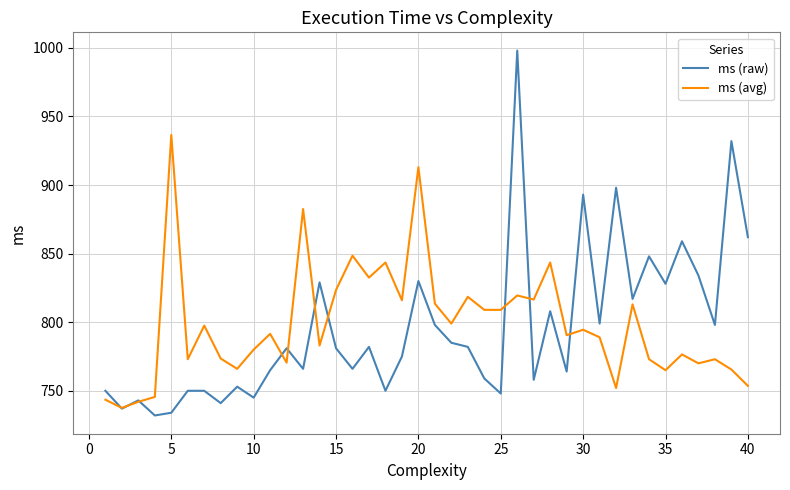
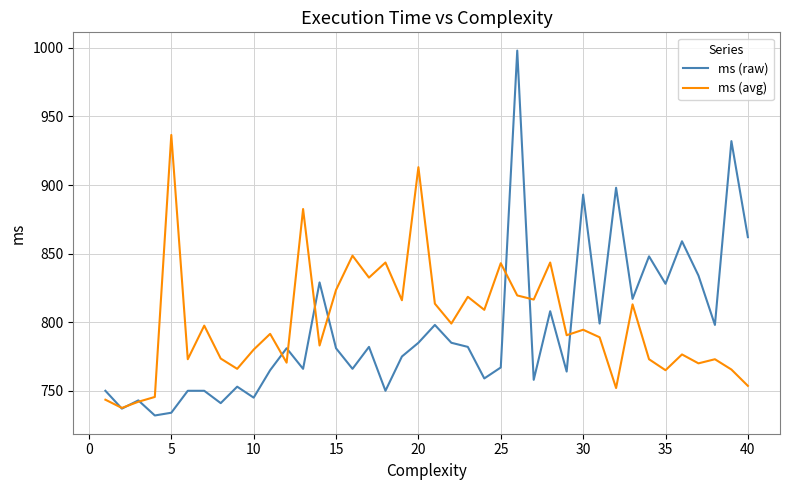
  {
    "ms (raw)": {
      "5": 734,
      "10": 745,
      "15": 781,
-     "20": 830,
-     "25": 748,
+     "20": 785,
+     "25": 767,
      "30": 893,
      "35": 828,
      "40": 862
    },
    "ms (avg)": {
      "5": 937,
      "10": 780,
      "15": 824,
      "20": 913,
-     "25": 809,
+     "25": 843,
      "30": 795,
      "35": 765,
      "40": 754
    }
  }
